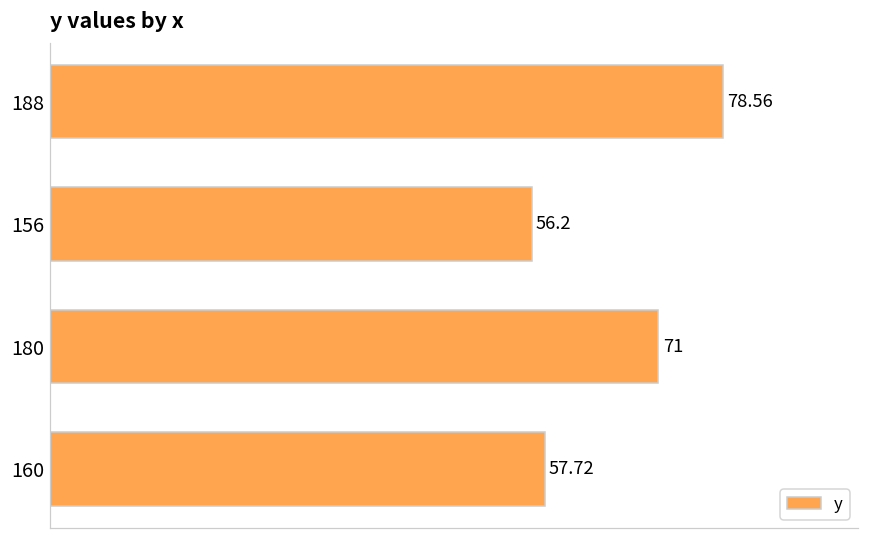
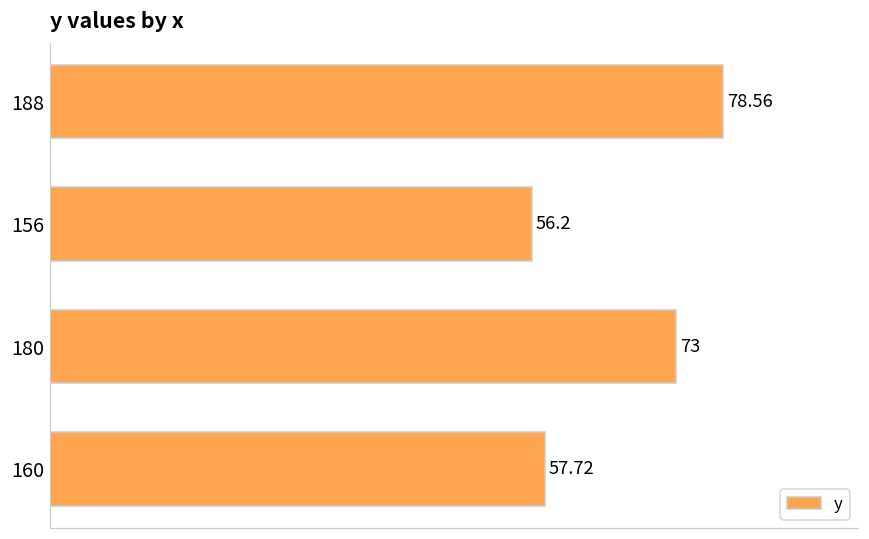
  {
    "188": 78.56,
    "156": 56.2,
-   "180": 71,
+   "180": 73,
    "160": 57.72
  }
